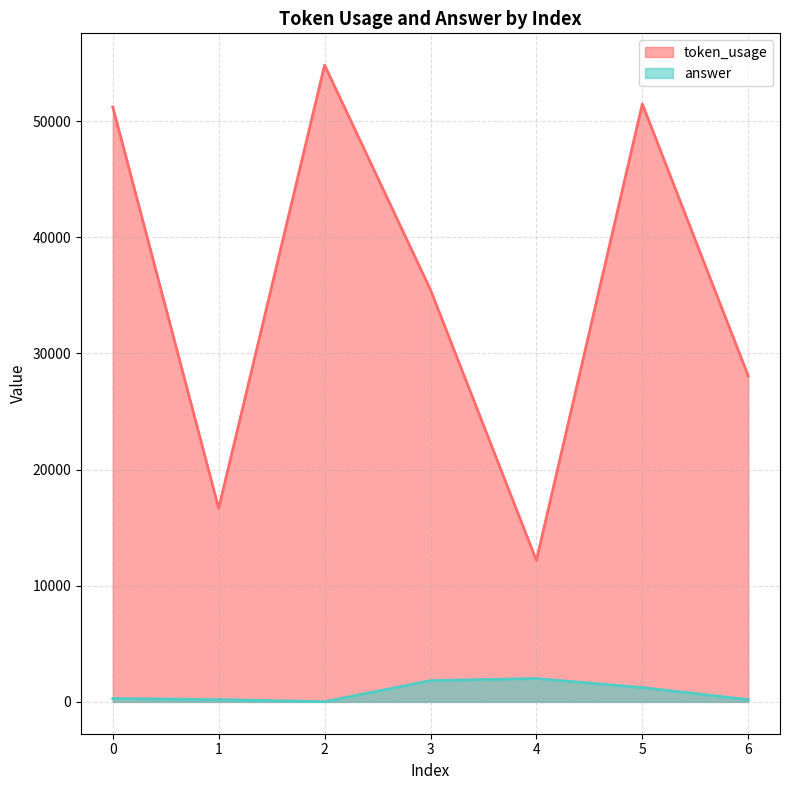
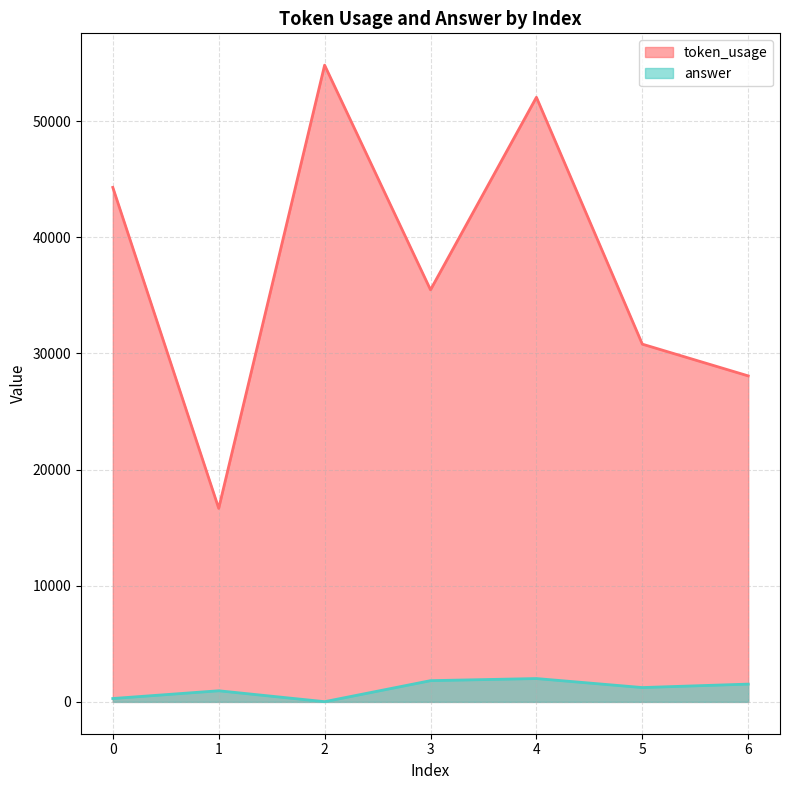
  {
    "token_usage": {
-     "0": 51200,
+     "0": 44300,
      "1": 16700,
      "2": 54800,
      "3": 35500,
-     "4": 12200,
-     "5": 51500,
+     "4": 52100,
+     "5": 30800,
      "6": 28100
    },
    "answer": {
      "0": 300,
-     "1": 200,
+     "1": 1000,
      "2": 0,
      "3": 1800,
      "4": 2000,
      "5": 1200,
-     "6": 200
+     "6": 1500
    }
  }
